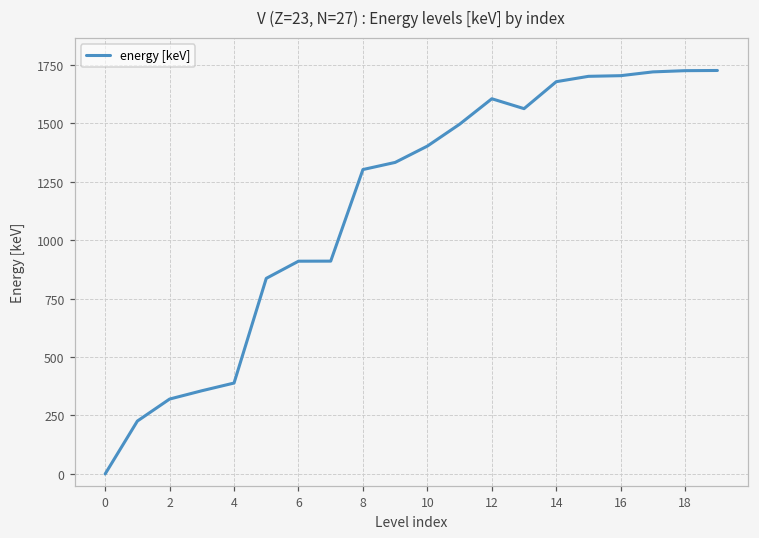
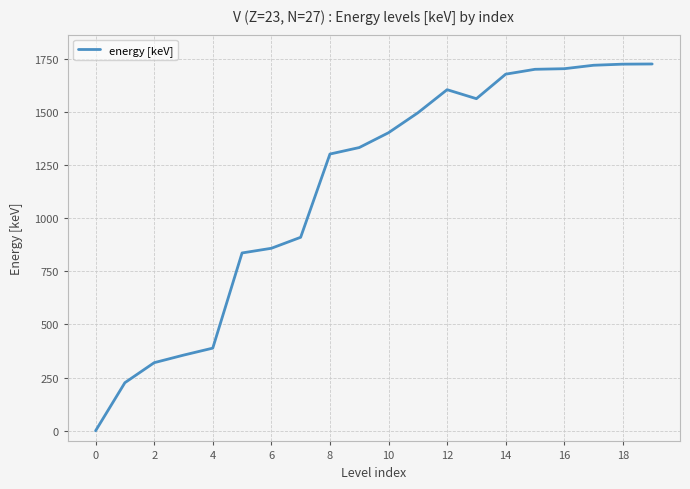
  {
    "0": 0,
    "2": 320,
    "4": 390,
-   "6": 910,
+   "6": 860,
    "8": 1300,
    "10": 1400,
    "12": 1600,
    "14": 1680,
    "16": 1700,
    "18": 1720
  }
